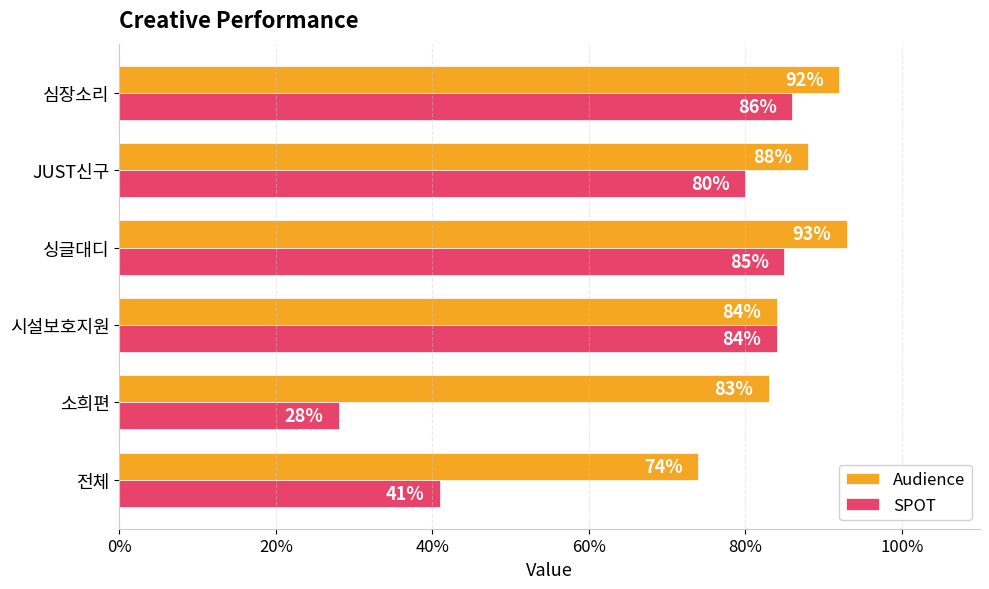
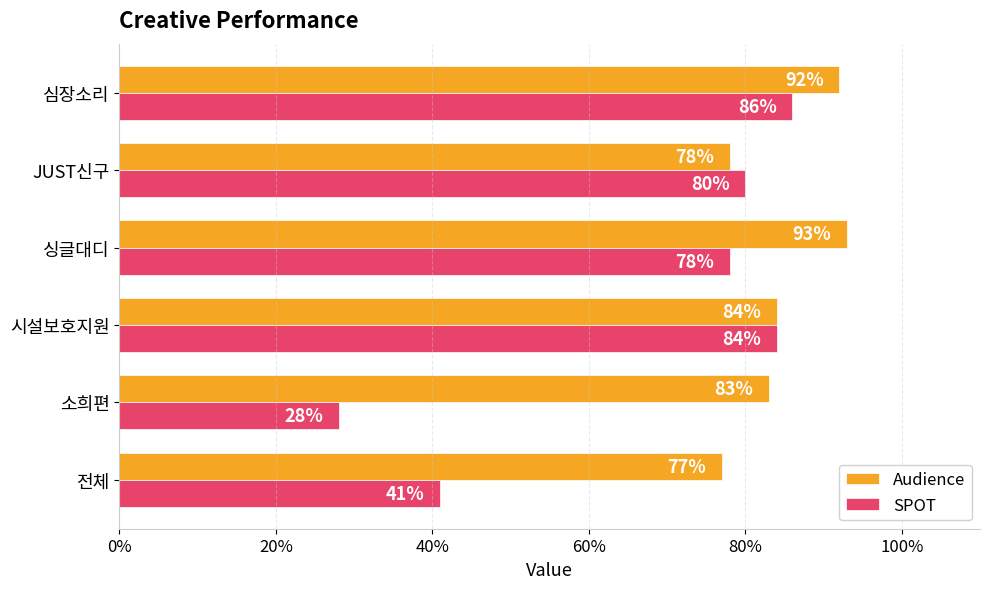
  {
    "Audience": {
      "심장소리": "92%",
-     "JUST신구": "88%",
+     "JUST신구": "78%",
      "싱글대디": "93%",
      "시설보호지원": "84%",
      "소희편": "83%",
-     "전체": "74%"
+     "전체": "77%"
    },
    "SPOT": {
      "심장소리": "86%",
      "JUST신구": "80%",
-     "싱글대디": "85%",
+     "싱글대디": "78%",
      "시설보호지원": "84%",
      "소희편": "28%",
      "전체": "41%"
    }
  }
